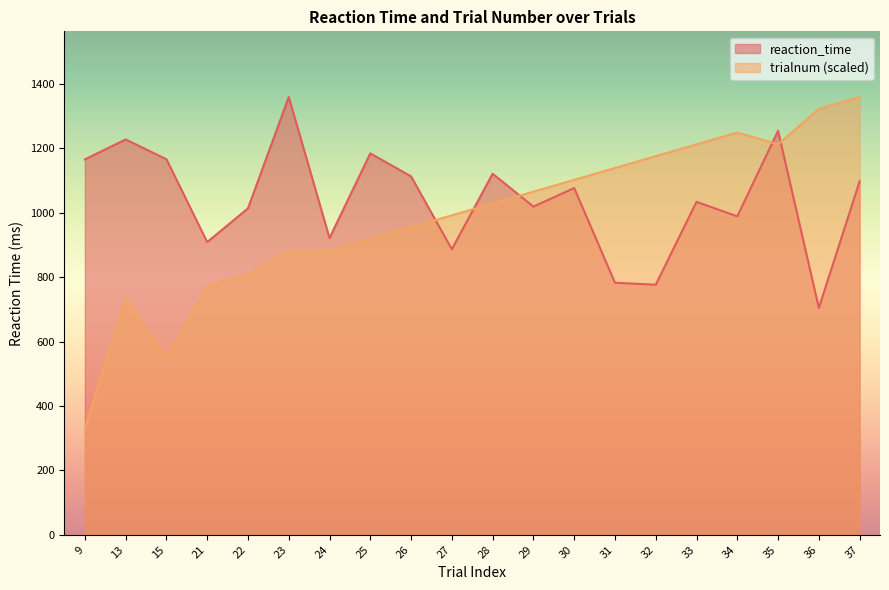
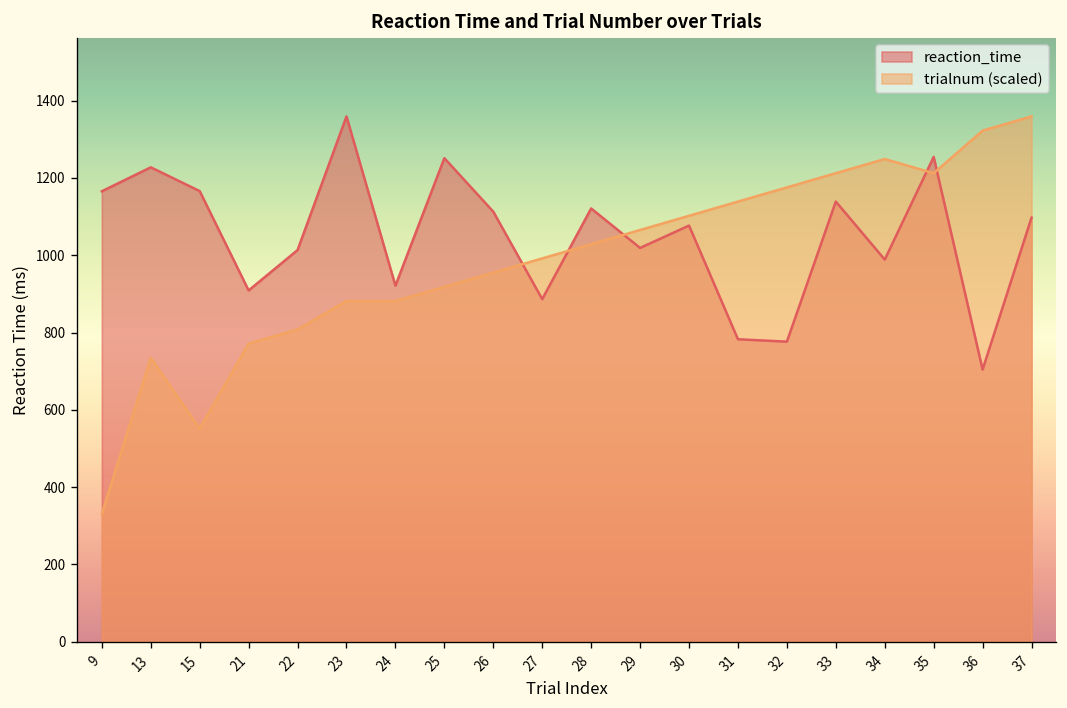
  {
    "reaction_time": {
      "9": 1170,
      "13": 1230,
      "15": 1170,
      "21": 910,
      "22": 1010,
      "23": 1360,
      "24": 920,
-     "25": 1180,
+     "25": 1250,
      "26": 1110,
      "27": 890,
      "28": 1120,
      "29": 1020,
      "30": 1080,
      "31": 780,
      "32": 780,
-     "33": 1030,
+     "33": 1140,
      "34": 990,
      "35": 1250,
      "36": 700,
      "37": 1100
    },
    "trialnum (scaled)": {
      "9": 330,
      "13": 730,
      "15": 550,
      "21": 770,
      "22": 810,
      "23": 880,
      "24": 880,
      "25": 920,
      "26": 960,
      "27": 990,
      "28": 1030,
      "29": 1070,
      "30": 1100,
      "31": 1140,
      "32": 1180,
      "33": 1210,
      "34": 1250,
      "35": 1210,
      "36": 1320,
      "37": 1360
    }
  }
